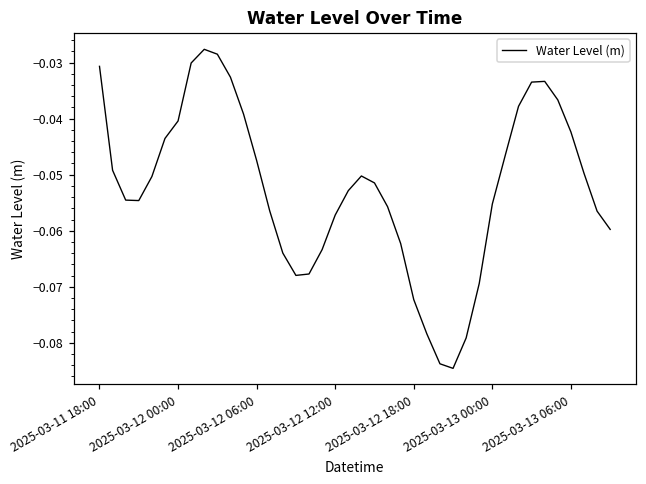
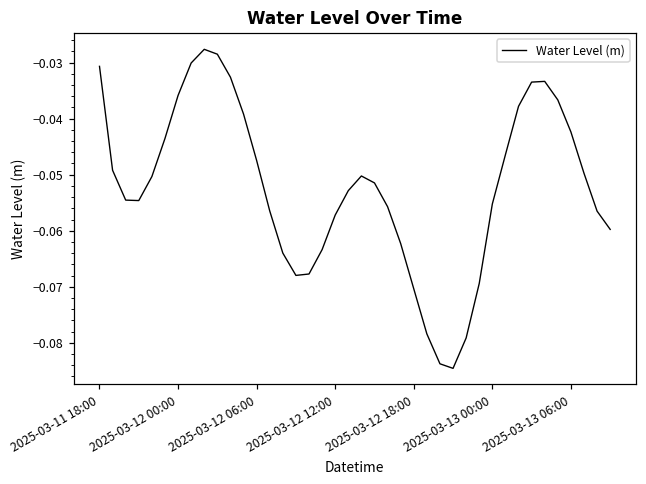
  {
    "2025-03-11 18:00": -0.031,
-   "2025-03-12 00:00": -0.040,
+   "2025-03-12 00:00": -0.036,
    "2025-03-12 06:00": -0.047,
    "2025-03-12 12:00": -0.057,
-   "2025-03-12 18:00": -0.072,
+   "2025-03-12 18:00": -0.070,
    "2025-03-13 00:00": -0.055,
    "2025-03-13 06:00": -0.042
  }
